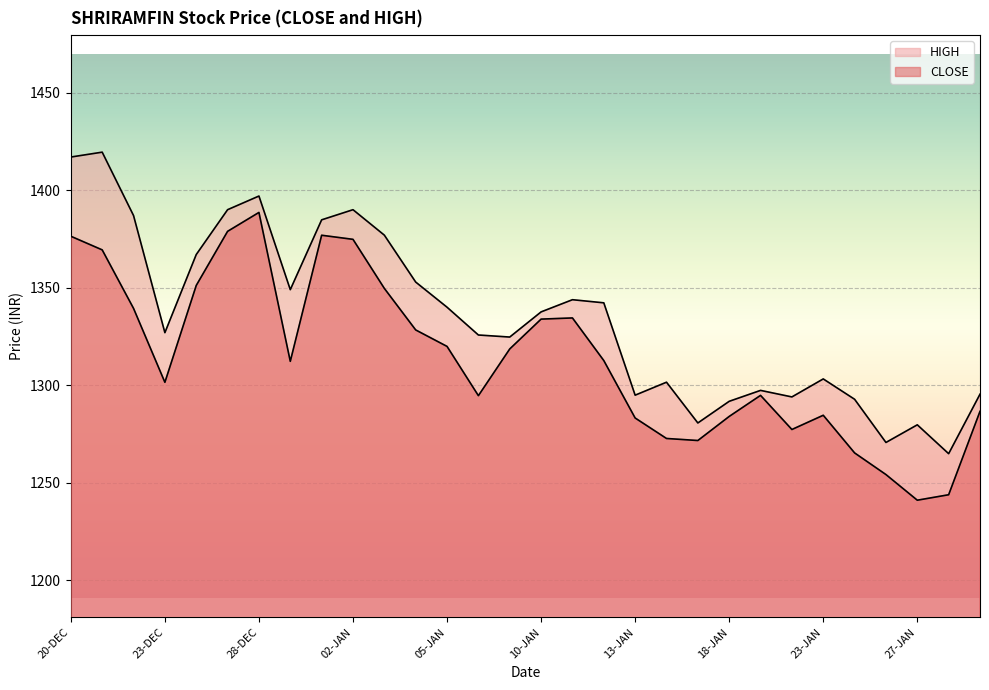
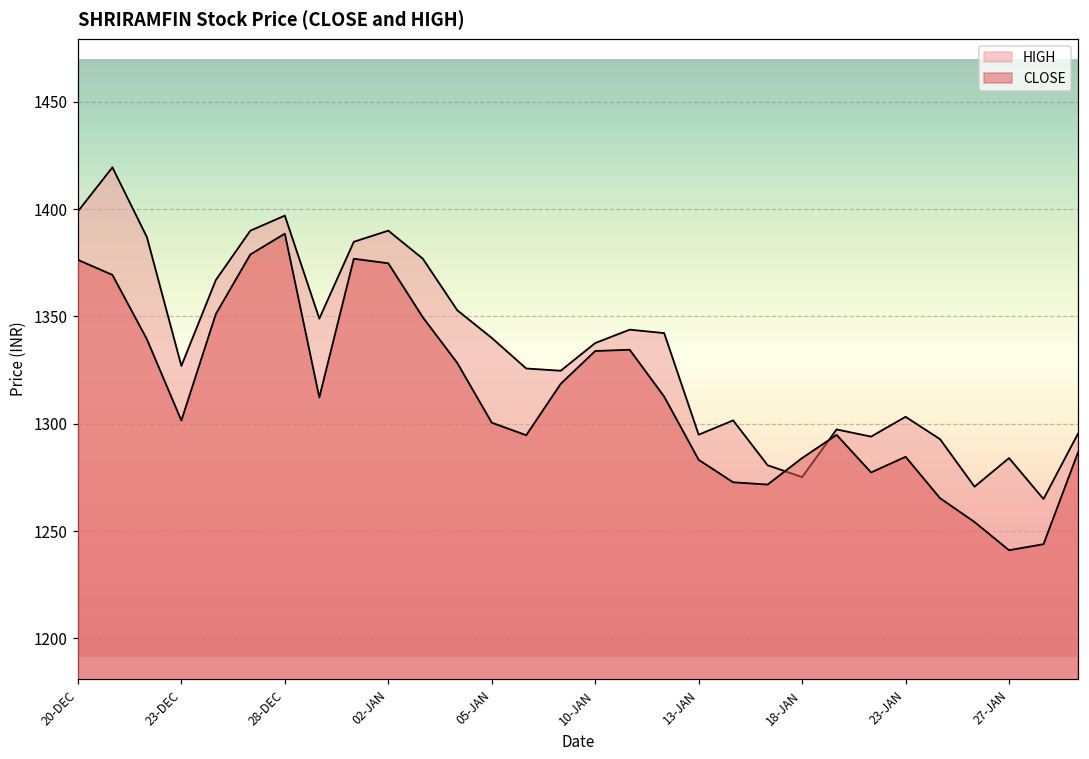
  {
    "HIGH": {
-     "20-DEC": 1417,
+     "20-DEC": 1399,
      "23-DEC": 1327,
      "28-DEC": 1397,
      "02-JAN": 1390,
      "05-JAN": 1340,
      "10-JAN": 1338,
      "13-JAN": 1295,
-     "18-JAN": 1292,
+     "18-JAN": 1275,
      "23-JAN": 1303,
-     "27-JAN": 1280
+     "27-JAN": 1284
    },
    "CLOSE": {
      "20-DEC": 1376,
      "23-DEC": 1302,
      "28-DEC": 1389,
      "02-JAN": 1375,
-     "05-JAN": 1320,
+     "05-JAN": 1301,
      "10-JAN": 1334,
      "13-JAN": 1283,
      "18-JAN": 1284,
      "23-JAN": 1285,
      "27-JAN": 1241
    }
  }
